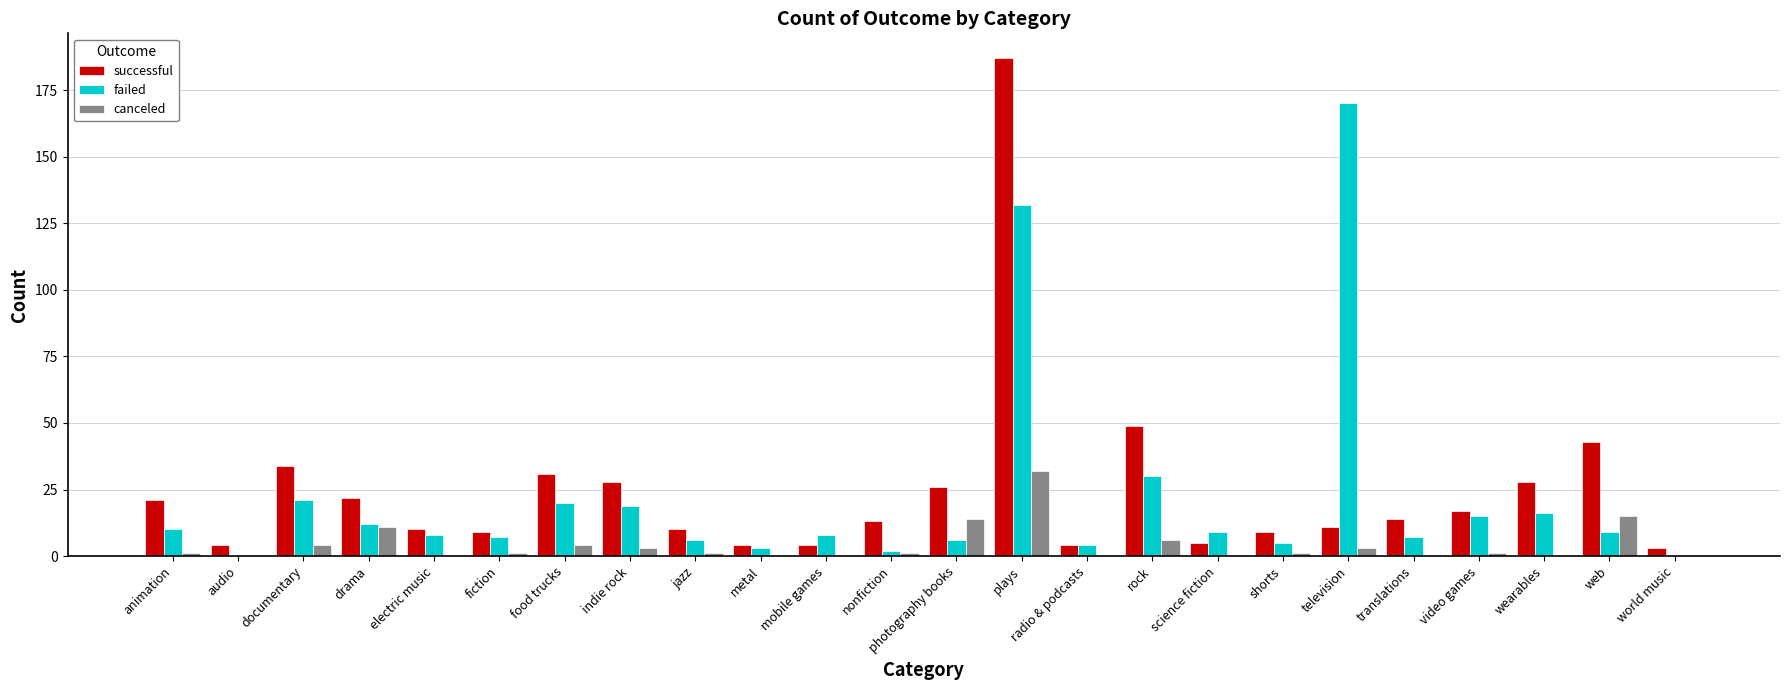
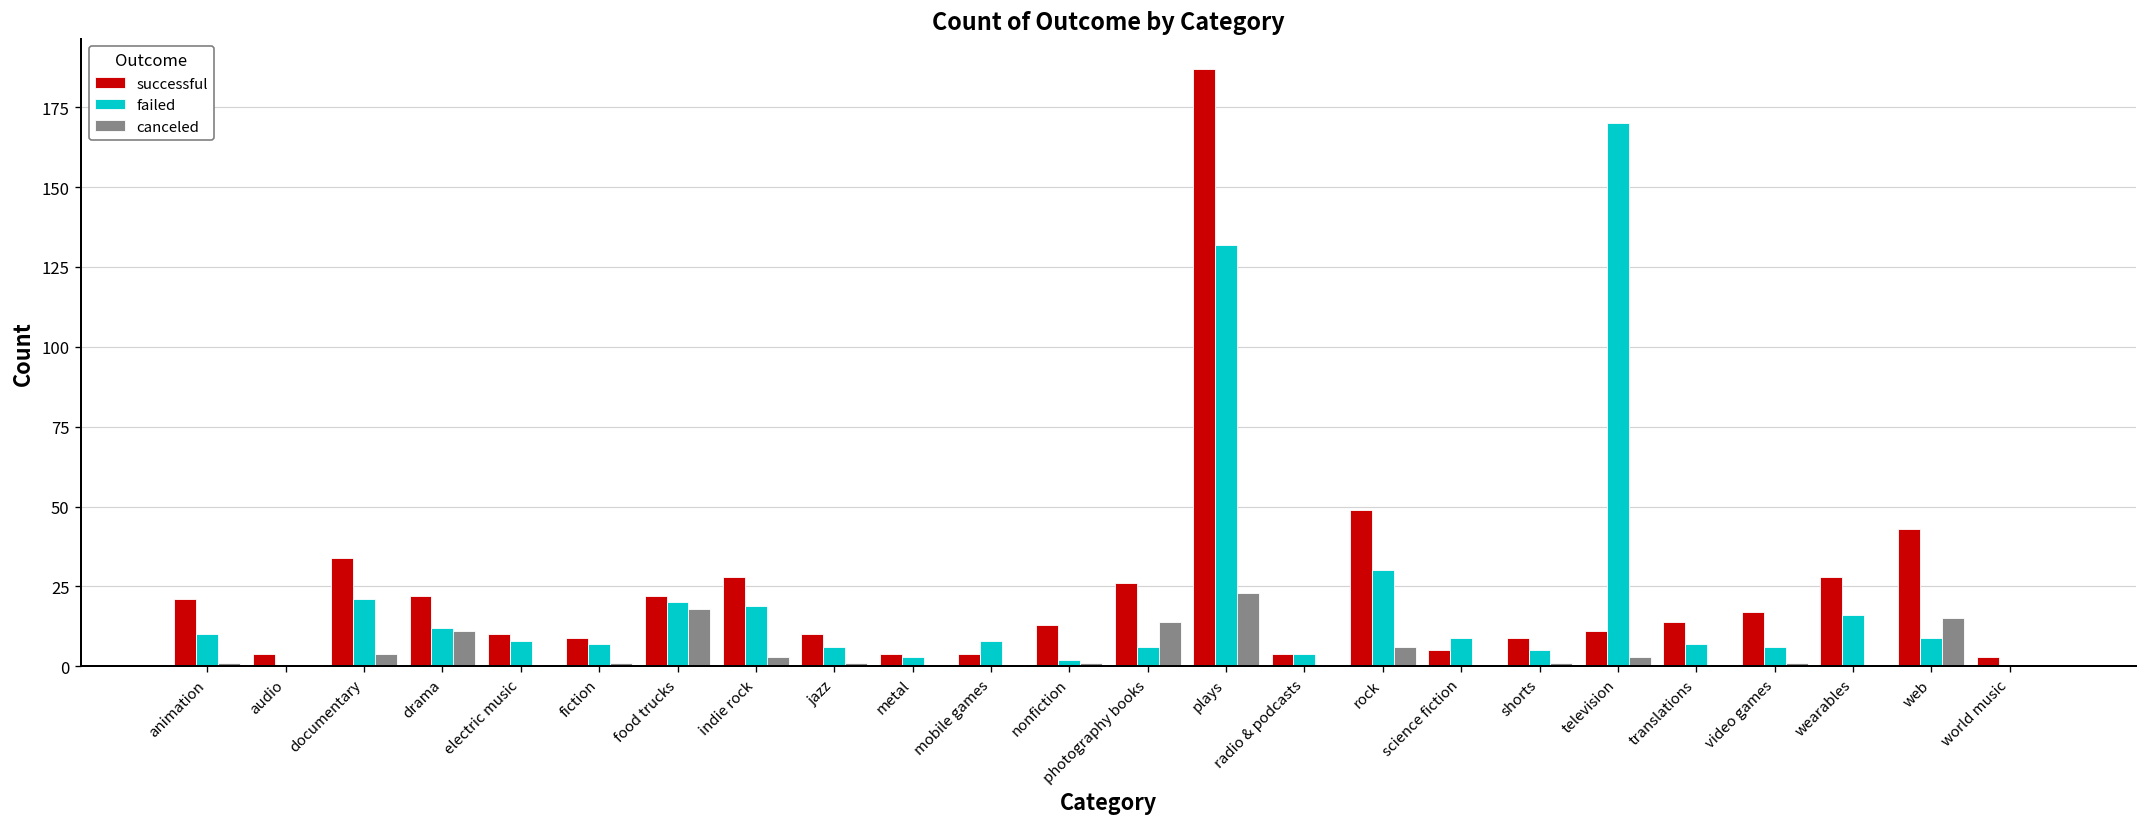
  {
    "successful": {
      "animation": 21,
      "audio": 4,
      "documentary": 34,
      "drama": 22,
      "electric music": 10,
      "fiction": 9,
-     "food trucks": 31,
+     "food trucks": 22,
      "indie rock": 28,
      "jazz": 10,
      "metal": 4,
      "mobile games": 4,
      "nonfiction": 13,
      "photography books": 26,
      "plays": 187,
      "radio & podcasts": 4,
      "rock": 49,
      "science fiction": 5,
      "shorts": 9,
      "television": 11,
      "translations": 14,
      "video games": 17,
      "wearables": 28,
      "web": 43,
      "world music": 3
    },
    "failed": {
      "animation": 10,
      "audio": 0,
      "documentary": 21,
      "drama": 12,
      "electric music": 8,
      "fiction": 7,
      "food trucks": 20,
      "indie rock": 19,
      "jazz": 6,
      "metal": 3,
      "mobile games": 8,
      "nonfiction": 2,
      "photography books": 6,
      "plays": 132,
      "radio & podcasts": 4,
      "rock": 30,
      "science fiction": 9,
      "shorts": 5,
      "television": 170,
      "translations": 7,
-     "video games": 15,
+     "video games": 6,
      "wearables": 16,
      "web": 9,
      "world music": 0
    },
    "canceled": {
      "animation": 1,
      "audio": 0,
      "documentary": 4,
      "drama": 11,
      "electric music": 0,
      "fiction": 1,
-     "food trucks": 4,
+     "food trucks": 18,
      "indie rock": 3,
      "jazz": 1,
      "metal": 0,
      "mobile games": 0,
      "nonfiction": 1,
      "photography books": 14,
-     "plays": 32,
+     "plays": 23,
      "radio & podcasts": 0,
      "rock": 6,
      "science fiction": 0,
      "shorts": 1,
      "television": 3,
      "translations": 0,
      "video games": 1,
      "wearables": 0,
      "web": 15,
      "world music": 0
    }
  }
